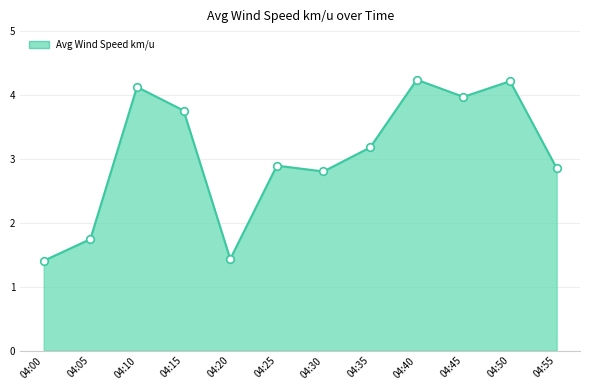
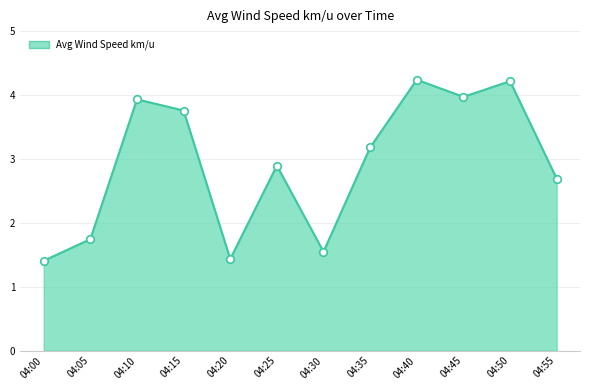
  {
    "04:00": 1.4,
    "04:05": 1.7,
-   "04:10": 4.1,
+   "04:10": 3.9,
    "04:15": 3.8,
    "04:20": 1.4,
    "04:25": 2.9,
-   "04:30": 2.8,
+   "04:30": 1.5,
    "04:35": 3.2,
    "04:40": 4.2,
    "04:45": 4.0,
    "04:50": 4.2,
-   "04:55": 2.9
+   "04:55": 2.7
  }
